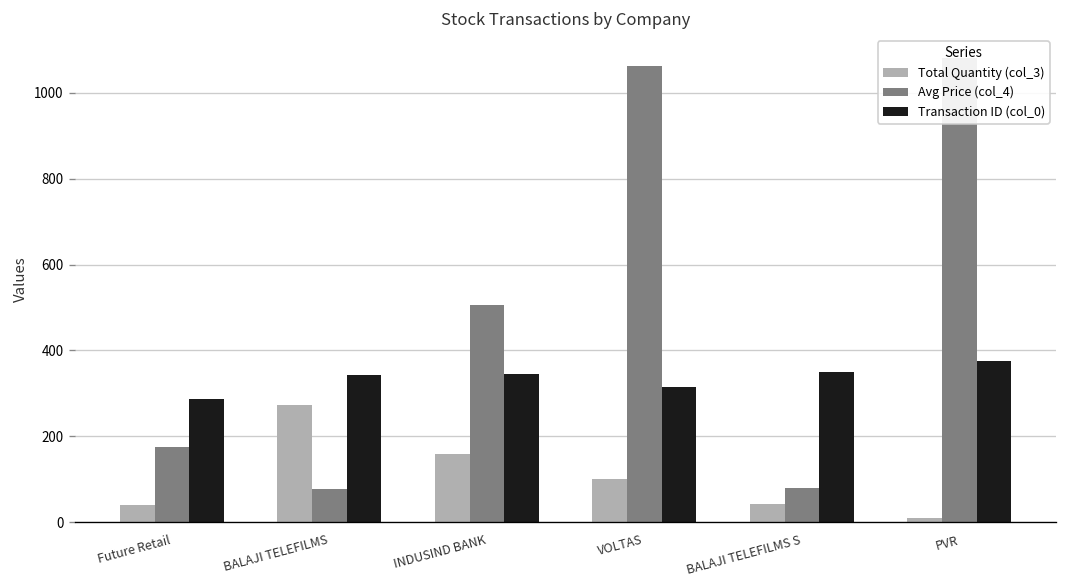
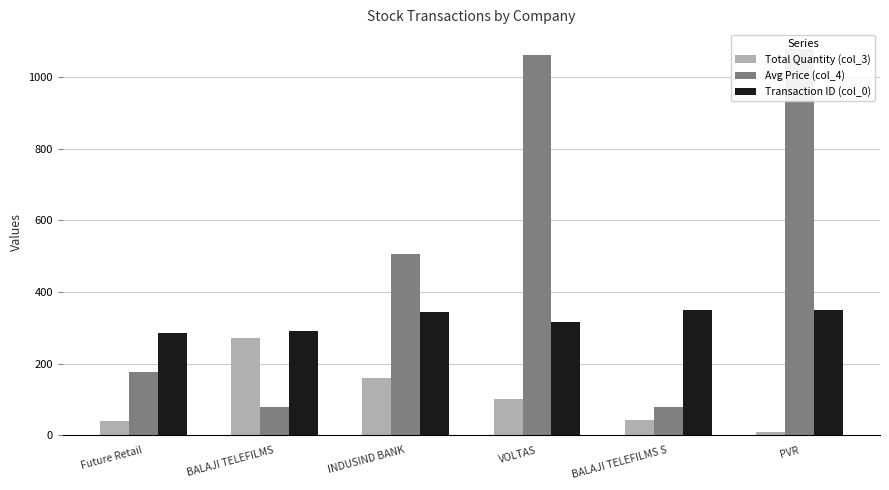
  {
    "Total Quantity (col_3)": {
      "Future Retail": 40,
      "BALAJI TELEFILMS": 270,
      "INDUSIND BANK": 160,
      "VOLTAS": 100,
      "BALAJI TELEFILMS S": 40,
      "PVR": 10
    },
    "Avg Price (col_4)": {
      "Future Retail": 180,
      "BALAJI TELEFILMS": 80,
      "INDUSIND BANK": 510,
      "VOLTAS": 1060,
      "BALAJI TELEFILMS S": 80
    },
    "Transaction ID (col_0)": {
      "Future Retail": 290,
-     "BALAJI TELEFILMS": 340,
+     "BALAJI TELEFILMS": 290,
      "INDUSIND BANK": 350,
      "VOLTAS": 320,
      "BALAJI TELEFILMS S": 350,
-     "PVR": 380
+     "PVR": 350
    }
  }
